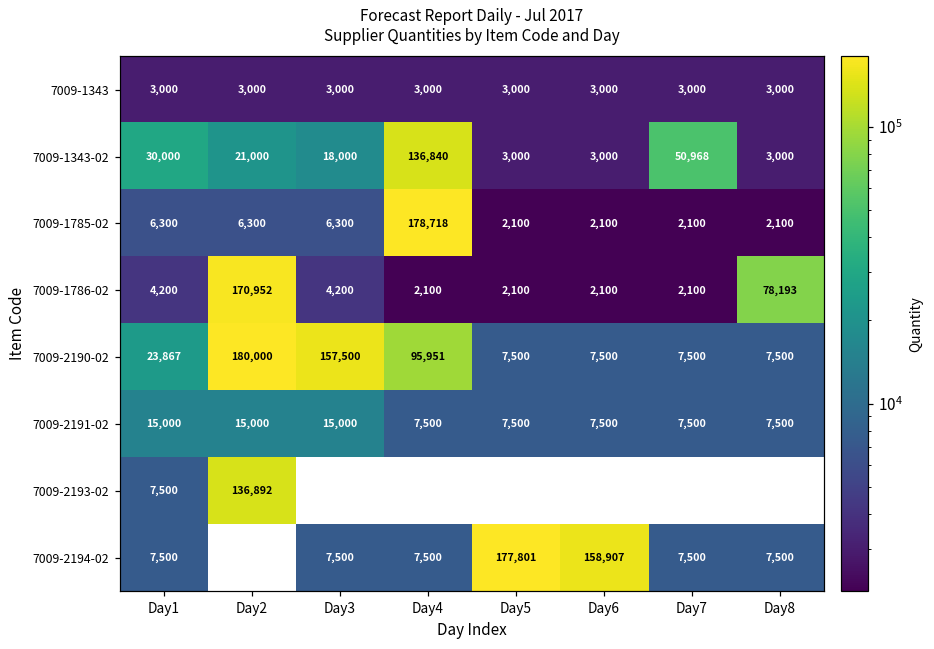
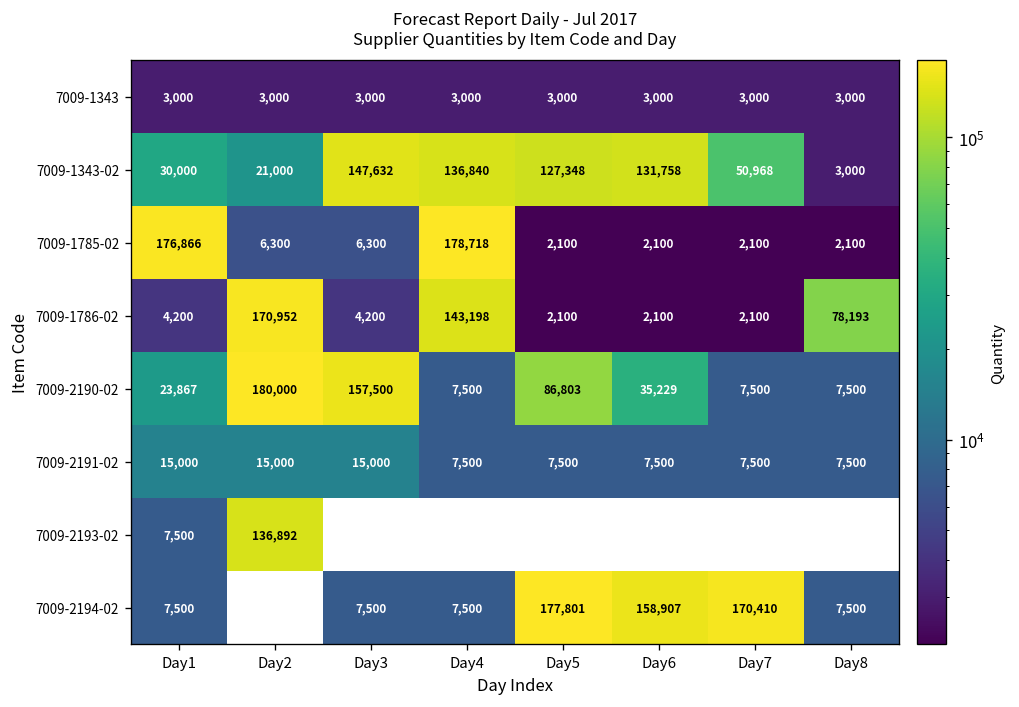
  {
    "7009-1343": {
      "Day1": "3,000",
      "Day2": "3,000",
      "Day3": "3,000",
      "Day4": "3,000",
      "Day5": "3,000",
      "Day6": "3,000",
      "Day7": "3,000",
      "Day8": "3,000"
    },
    "7009-1343-02": {
      "Day1": "30,000",
      "Day2": "21,000",
-     "Day3": "18,000",
+     "Day3": "147,632",
      "Day4": "136,840",
-     "Day5": "3,000",
-     "Day6": "3,000",
+     "Day5": "127,348",
+     "Day6": "131,758",
      "Day7": "50,968",
      "Day8": "3,000"
    },
    "7009-1785-02": {
-     "Day1": "6,300",
+     "Day1": "176,866",
      "Day2": "6,300",
      "Day3": "6,300",
      "Day4": "178,718",
      "Day5": "2,100",
      "Day6": "2,100",
      "Day7": "2,100",
      "Day8": "2,100"
    },
    "7009-1786-02": {
      "Day1": "4,200",
      "Day2": "170,952",
      "Day3": "4,200",
-     "Day4": "2,100",
+     "Day4": "143,198",
      "Day5": "2,100",
      "Day6": "2,100",
      "Day7": "2,100",
      "Day8": "78,193"
    },
    "7009-2190-02": {
      "Day1": "23,867",
      "Day2": "180,000",
      "Day3": "157,500",
-     "Day4": "95,951",
-     "Day5": "7,500",
-     "Day6": "7,500",
+     "Day4": "7,500",
+     "Day5": "86,803",
+     "Day6": "35,229",
      "Day7": "7,500",
      "Day8": "7,500"
    },
    "7009-2191-02": {
      "Day1": "15,000",
      "Day2": "15,000",
      "Day3": "15,000",
      "Day4": "7,500",
      "Day5": "7,500",
      "Day6": "7,500",
      "Day7": "7,500",
      "Day8": "7,500"
    },
    "7009-2193-02": {
      "Day1": "7,500",
      "Day2": "136,892"
    },
    "7009-2194-02": {
      "Day1": "7,500",
      "Day3": "7,500",
      "Day4": "7,500",
      "Day5": "177,801",
      "Day6": "158,907",
-     "Day7": "7,500",
+     "Day7": "170,410",
      "Day8": "7,500"
    }
  }
